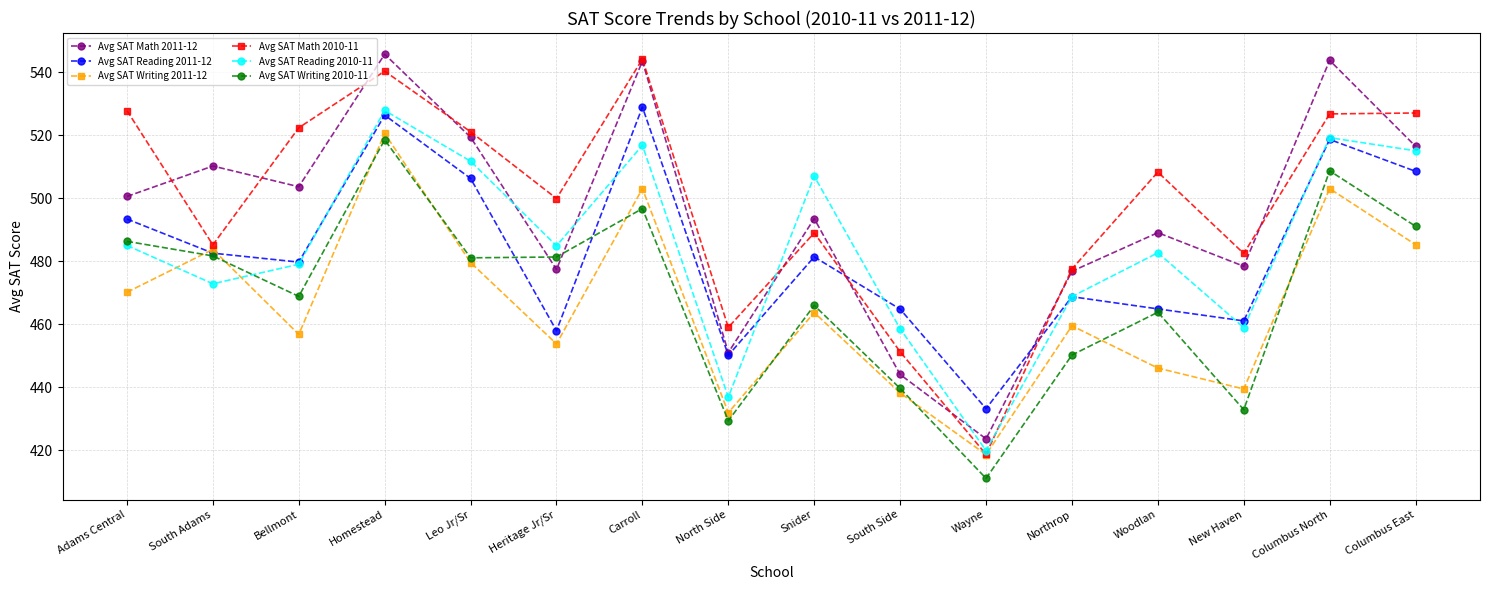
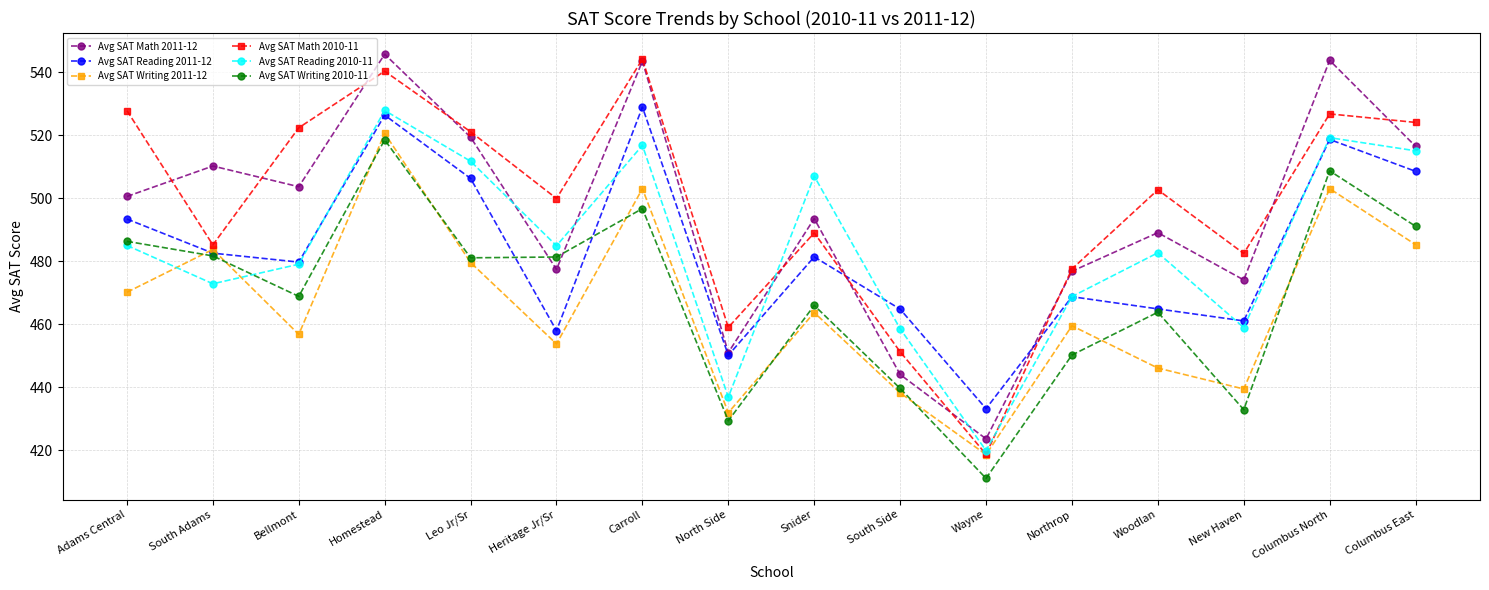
  {
    "Avg SAT Math 2011-12": {
      "Adams Central": 501,
      "South Adams": 510,
      "Bellmont": 504,
      "Homestead": 546,
      "Leo Jr/Sr": 519,
      "Heritage Jr/Sr": 477,
      "North Side": 451,
      "Snider": 494,
      "South Side": 444,
      "Wayne": 424,
      "Woodlan": 489,
-     "New Haven": 478,
+     "New Haven": 474,
      "Columbus North": 544,
      "Columbus East": 516
    },
    "Avg SAT Reading 2011-12": {
      "Adams Central": 493,
      "South Adams": 483,
      "Homestead": 526,
      "Leo Jr/Sr": 506,
      "Heritage Jr/Sr": 458,
      "Carroll": 529,
      "North Side": 450,
      "Snider": 481,
      "South Side": 465,
      "Wayne": 433,
      "Woodlan": 465,
      "New Haven": 461,
      "Columbus East": 509
    },
    "Avg SAT Writing 2011-12": {
      "Adams Central": 470,
      "South Adams": 484,
      "Bellmont": 457,
      "Homestead": 521,
      "Leo Jr/Sr": 480,
      "Heritage Jr/Sr": 454,
      "Carroll": 503,
      "North Side": 432,
      "Snider": 464,
      "South Side": 438,
      "Northrop": 460,
      "Woodlan": 446,
      "New Haven": 439,
      "Columbus North": 503,
      "Columbus East": 485
    },
    "Avg SAT Math 2010-11": {
      "Adams Central": 528,
      "South Adams": 485,
      "Bellmont": 522,
      "Homestead": 540,
      "Leo Jr/Sr": 521,
      "Heritage Jr/Sr": 500,
      "North Side": 459,
      "Snider": 489,
      "South Side": 451,
-     "Woodlan": 508,
+     "Woodlan": 503,
      "New Haven": 482,
      "Columbus North": 527,
-     "Columbus East": 527
+     "Columbus East": 524
    },
    "Avg SAT Reading 2010-11": {
      "Adams Central": 485,
      "South Adams": 473,
      "Homestead": 528,
      "Leo Jr/Sr": 512,
      "Heritage Jr/Sr": 485,
      "Carroll": 517,
      "North Side": 437,
      "Snider": 507,
      "South Side": 459,
      "Wayne": 420,
      "Woodlan": 483,
      "New Haven": 459,
      "Columbus East": 515
    },
    "Avg SAT Writing 2010-11": {
      "Adams Central": 486,
      "South Adams": 482,
      "Bellmont": 469,
      "Homestead": 519,
      "Leo Jr/Sr": 481,
      "Heritage Jr/Sr": 481,
      "Carroll": 497,
      "North Side": 429,
      "Snider": 466,
      "South Side": 440,
      "Wayne": 411,
      "Northrop": 450,
      "Woodlan": 464,
      "New Haven": 433,
      "Columbus North": 509,
      "Columbus East": 491
    }
  }
